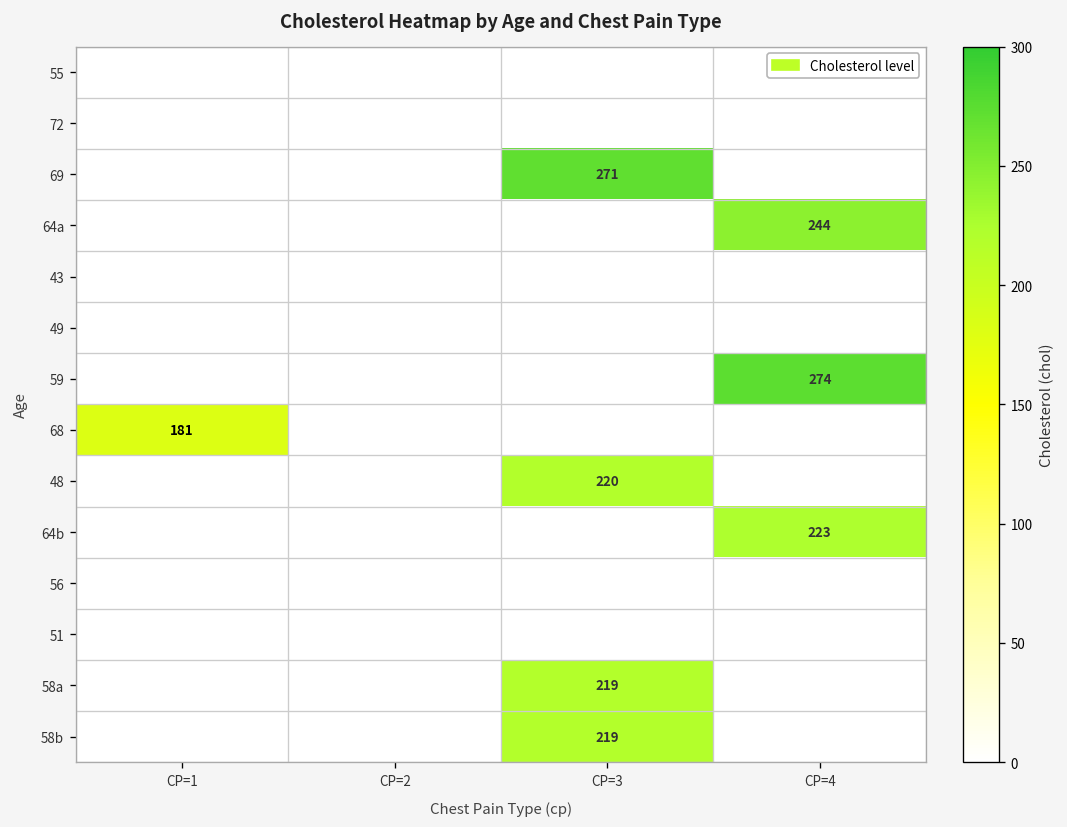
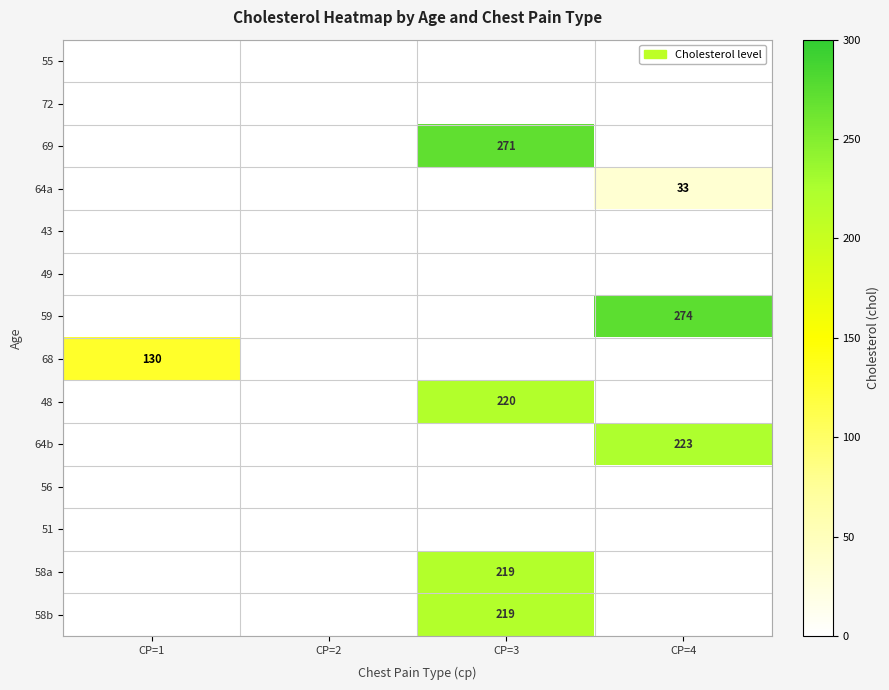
  {
    "69": {
      "CP=3": 271
    },
    "64a": {
-     "CP=4": 244
+     "CP=4": 33
    },
    "59": {
      "CP=4": 274
    },
    "68": {
-     "CP=1": 181
+     "CP=1": 130
    },
    "48": {
      "CP=3": 220
    },
    "64b": {
      "CP=4": 223
    },
    "58a": {
      "CP=3": 219
    },
    "58b": {
      "CP=3": 219
    }
  }
